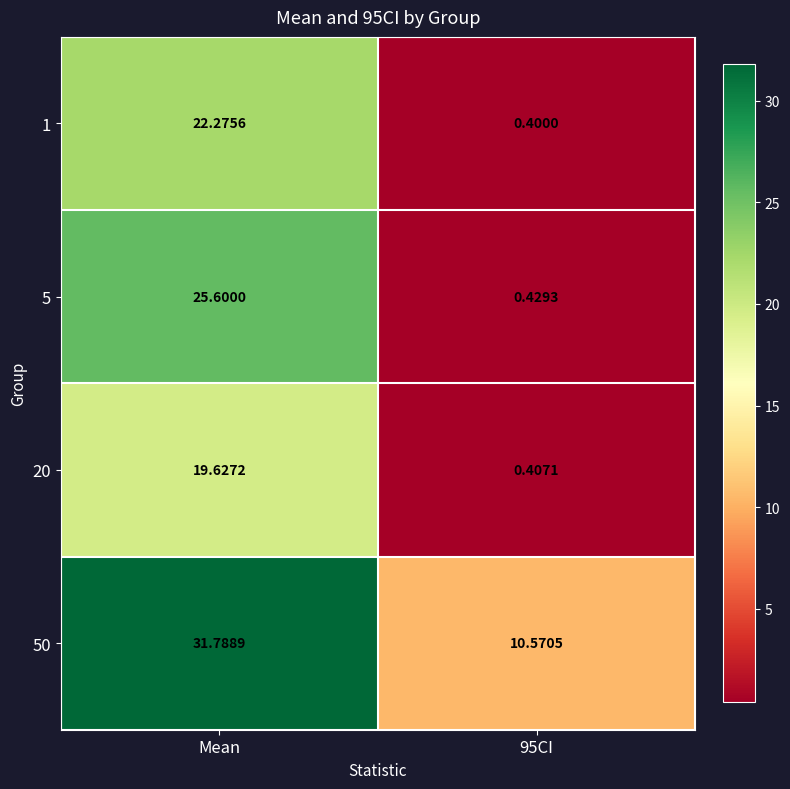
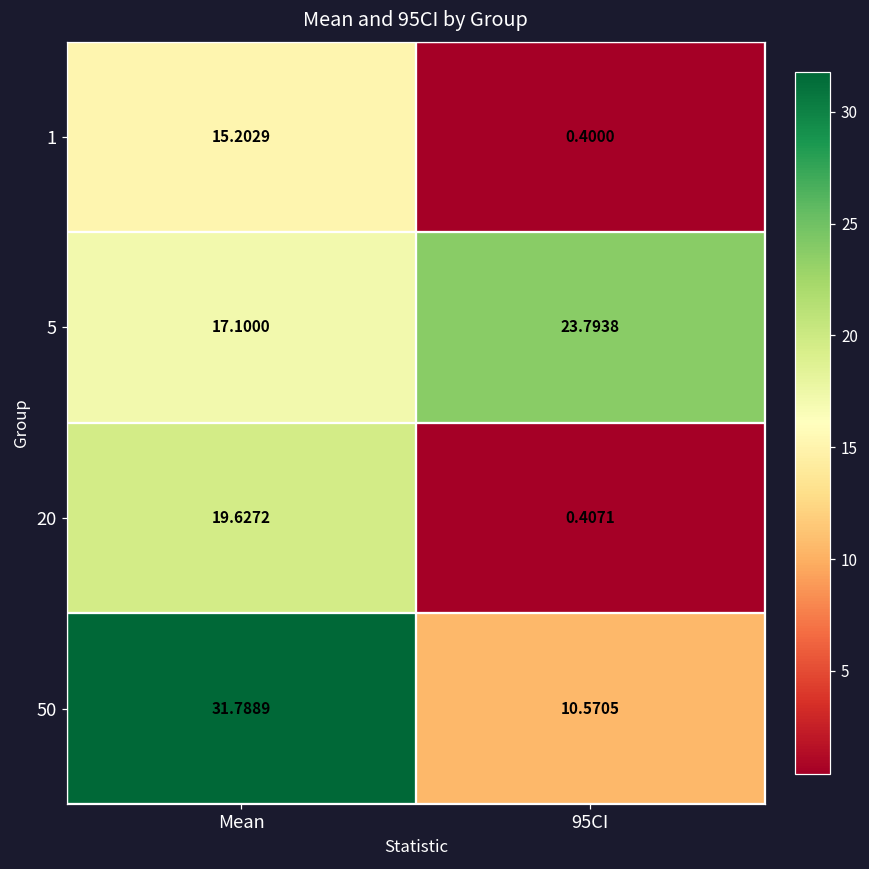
  {
    "1": {
-     "Mean": 22.2756,
+     "Mean": 15.2029,
      "95CI": 0.4000
    },
    "5": {
-     "Mean": 25.6000,
-     "95CI": 0.4293
+     "Mean": 17.1000,
+     "95CI": 23.7938
    },
    "20": {
      "Mean": 19.6272,
      "95CI": 0.4071
    },
    "50": {
      "Mean": 31.7889,
      "95CI": 10.5705
    }
  }
